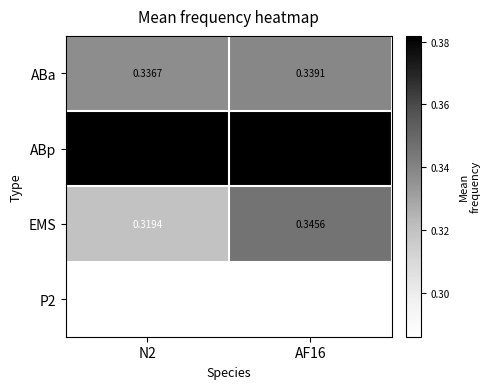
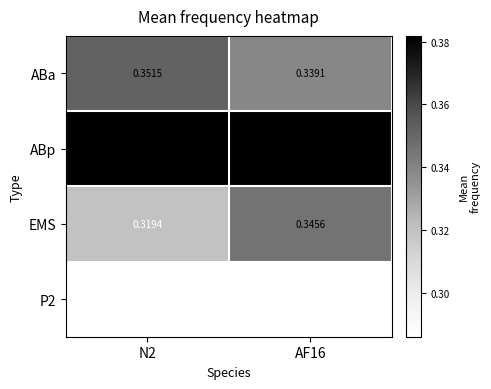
  {
    "ABa": {
-     "N2": 0.3367,
+     "N2": 0.3515,
      "AF16": 0.3391
    },
    "EMS": {
      "N2": 0.3194,
      "AF16": 0.3456
    }
  }
